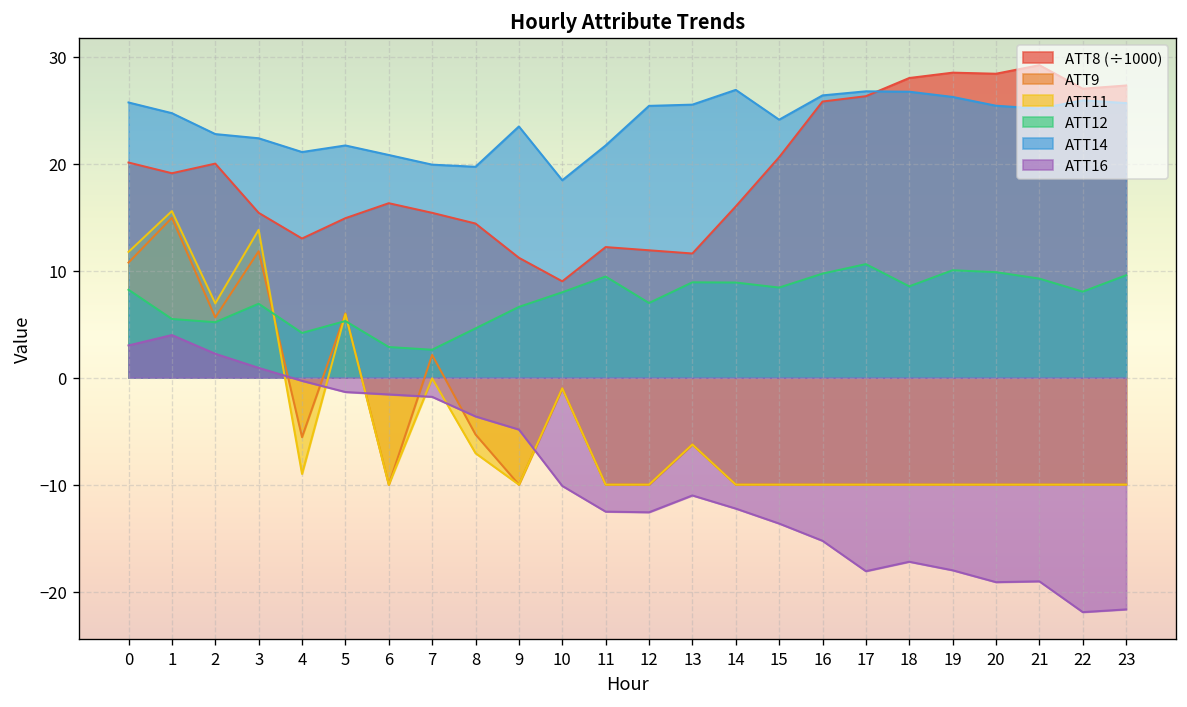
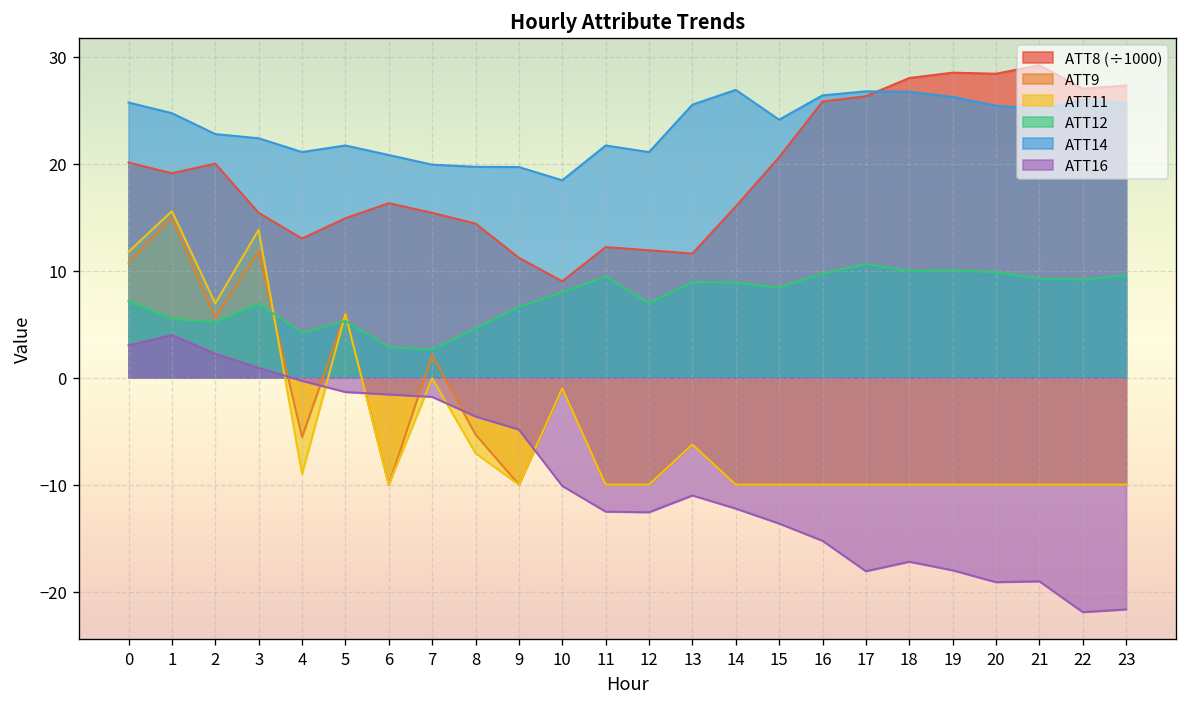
  {
    "ATT12": {
-     "0": 8,
+     "0": 7,
      "1": 5,
      "2": 5,
      "3": 7,
      "4": 4,
      "5": 5,
      "6": 3,
      "7": 3,
      "8": 5,
      "9": 7,
      "10": 8,
      "11": 9,
      "12": 7,
      "13": 9,
      "14": 9,
      "15": 8,
      "16": 10,
      "17": 11,
-     "18": 9,
+     "18": 10,
      "19": 10,
      "20": 10,
      "21": 9,
-     "22": 8,
+     "22": 9,
      "23": 10
    },
    "ATT14": {
      "0": 26,
      "1": 25,
      "2": 23,
      "3": 22,
      "4": 21,
      "5": 22,
      "6": 21,
      "7": 20,
      "8": 20,
-     "9": 23,
+     "9": 20,
      "10": 18,
      "11": 22,
-     "12": 25,
+     "12": 21,
      "13": 26,
      "14": 27,
      "15": 24,
      "16": 26,
      "17": 27,
      "18": 27,
      "19": 26,
      "20": 25
    }
  }
